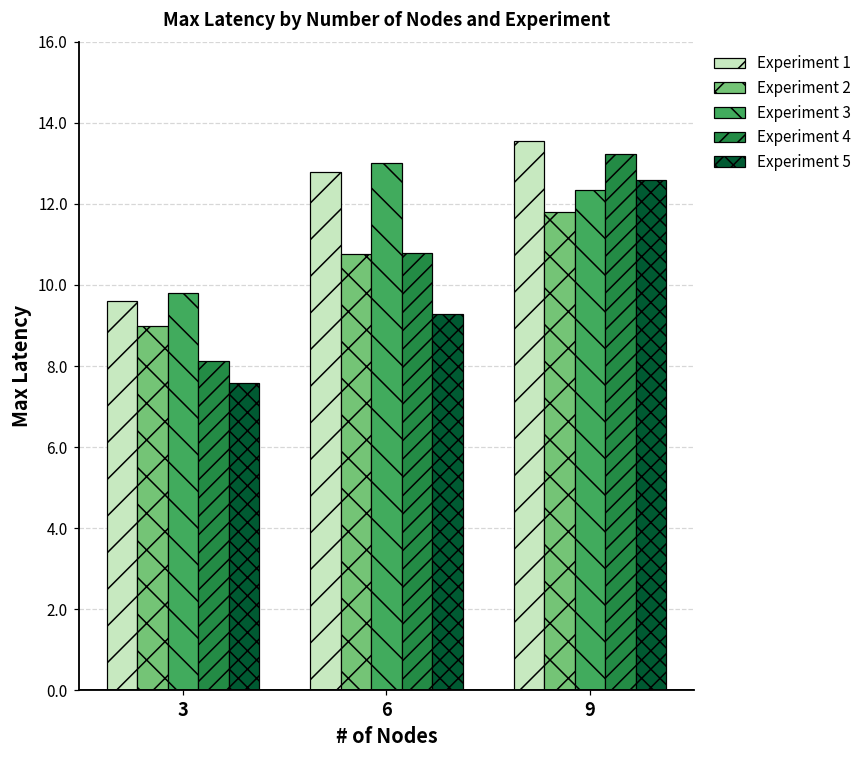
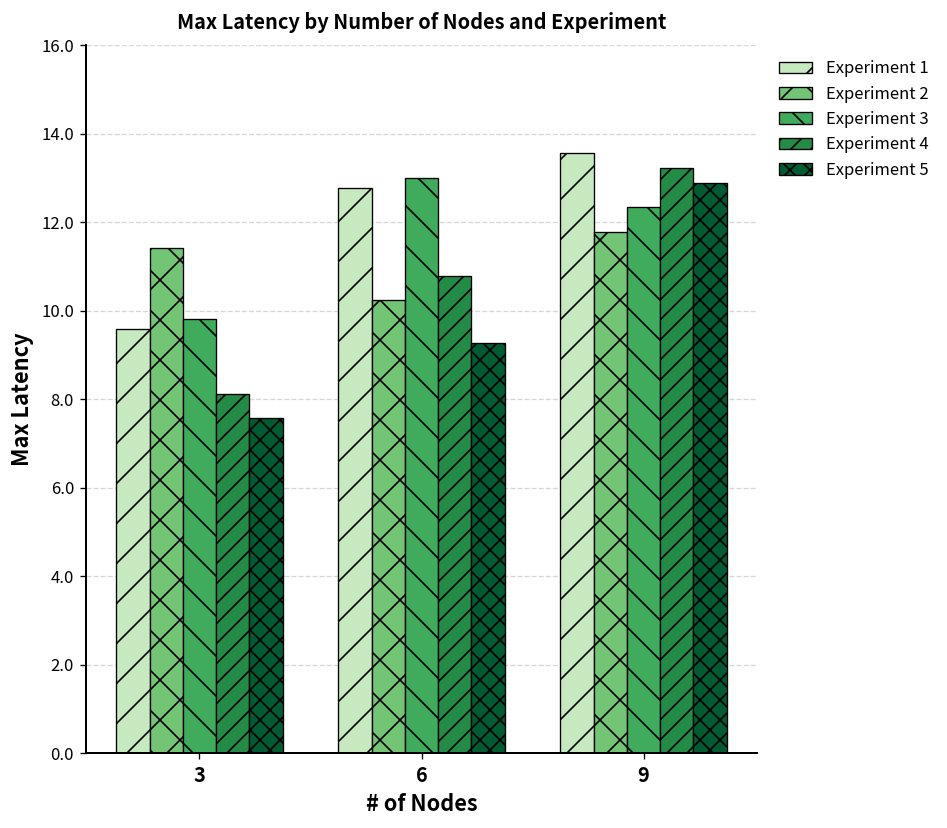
  {
    "Experiment 1": {
      "3": 9.6,
      "6": 12.8,
      "9": 13.6
    },
    "Experiment 2": {
-     "3": 9.0,
-     "6": 10.8,
+     "3": 11.4,
+     "6": 10.2,
      "9": 11.8
    },
    "Experiment 5": {
      "3": 7.6,
      "6": 9.3,
-     "9": 12.6
+     "9": 12.9
    }
  }
